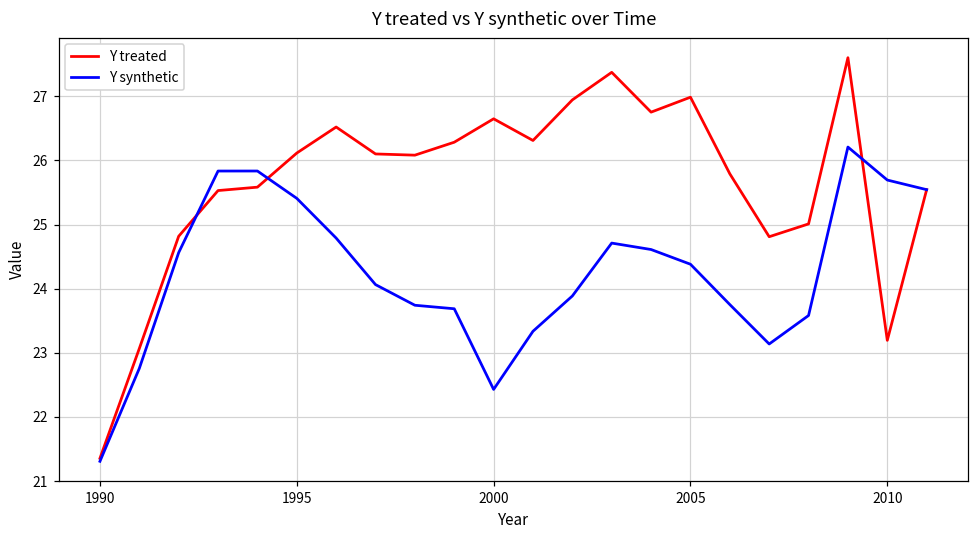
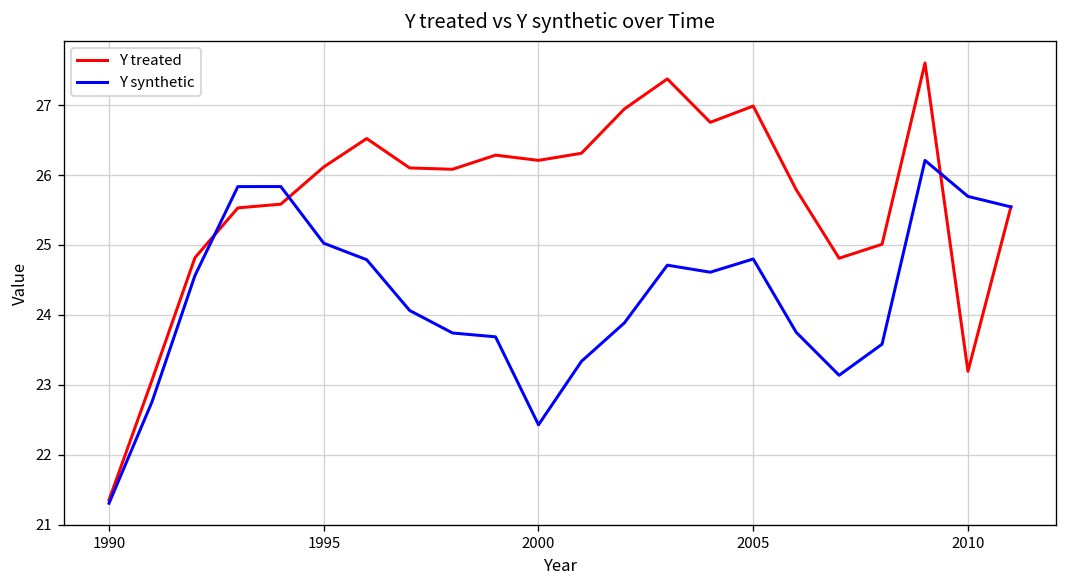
  {
    "Y treated": {
      "1990": 21.4,
      "1995": 26.1,
-     "2000": 26.6,
+     "2000": 26.2,
      "2005": 27.0,
      "2010": 23.2
    },
    "Y synthetic": {
      "1990": 21.3,
-     "1995": 25.4,
+     "1995": 25.0,
      "2000": 22.4,
-     "2005": 24.4,
+     "2005": 24.8,
      "2010": 25.7
    }
  }
